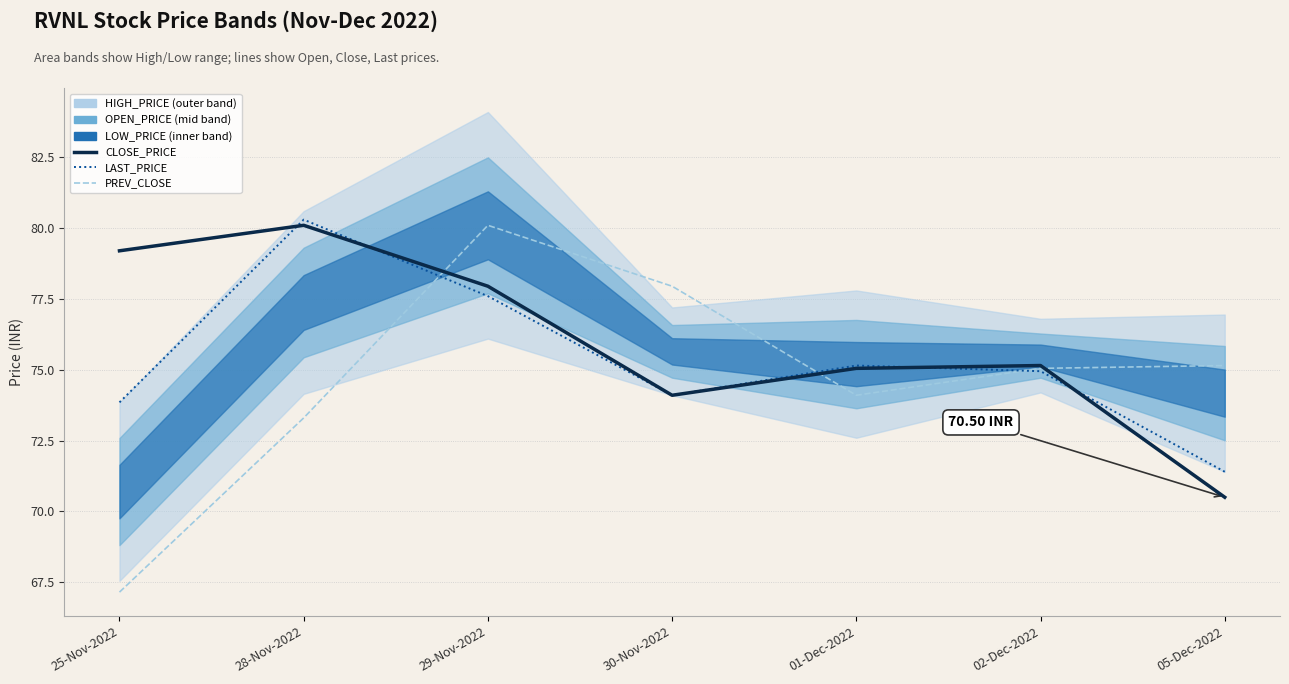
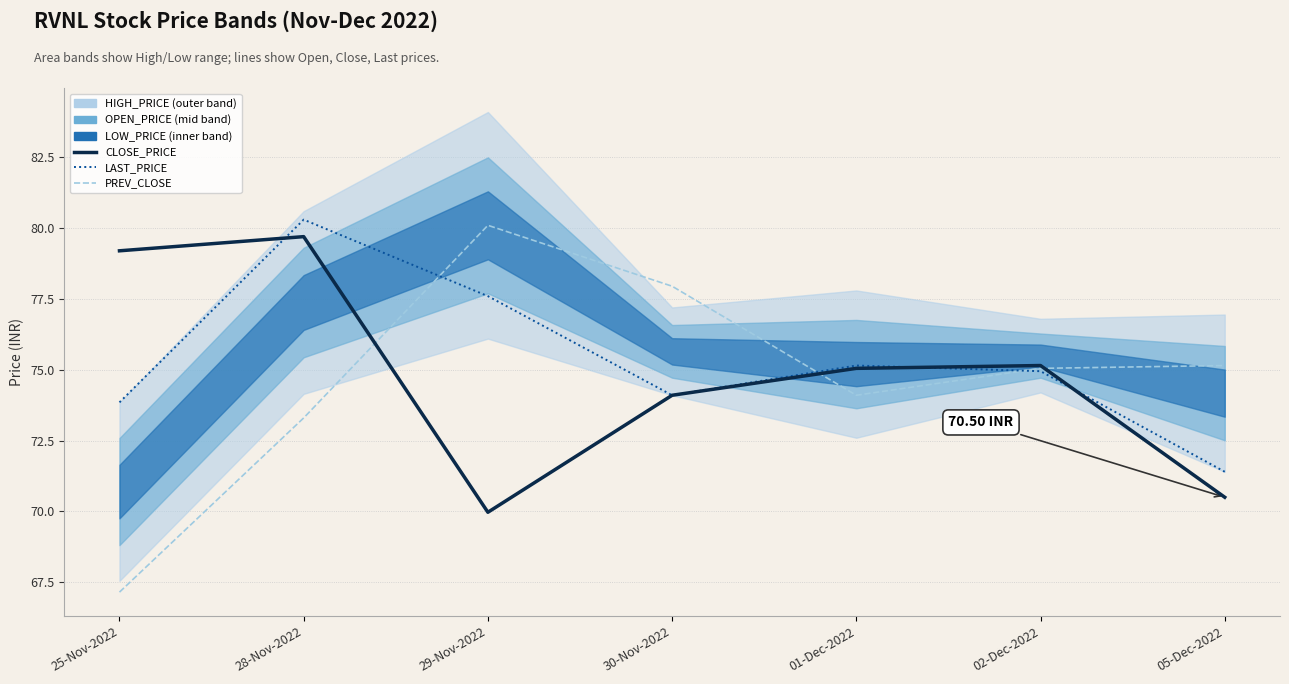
  {
    "CLOSE_PRICE": {
      "25-Nov-2022": 79.2,
-     "28-Nov-2022": 80.1,
-     "29-Nov-2022": 78.0,
+     "28-Nov-2022": 79.7,
+     "29-Nov-2022": 70.0,
      "01-Dec-2022": 75.1,
      "02-Dec-2022": 75.2
    }
  }
